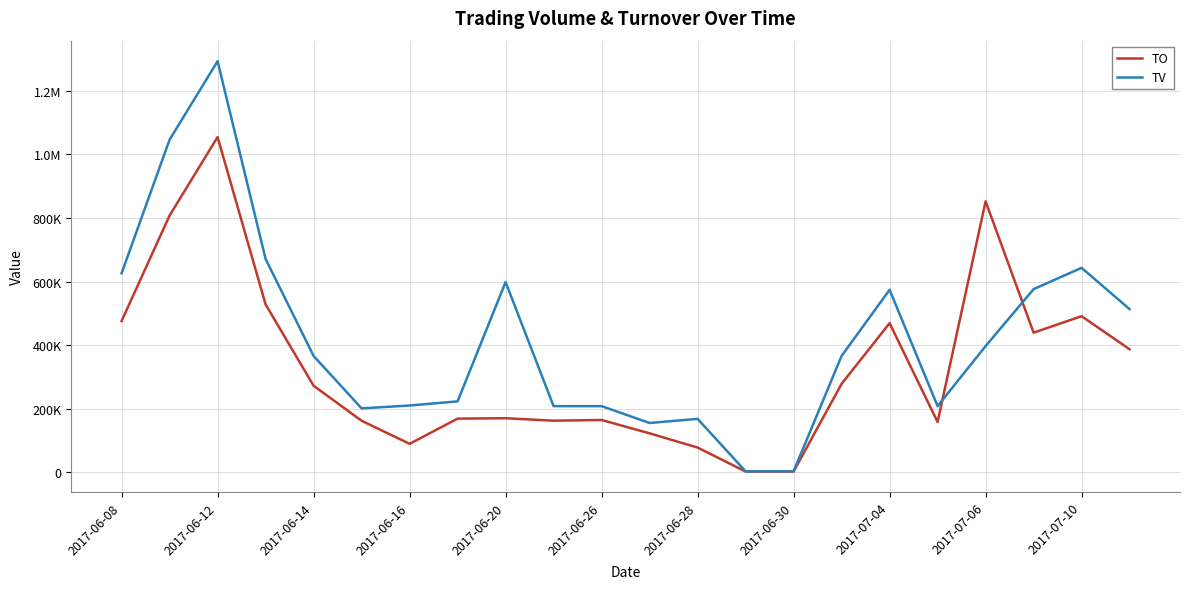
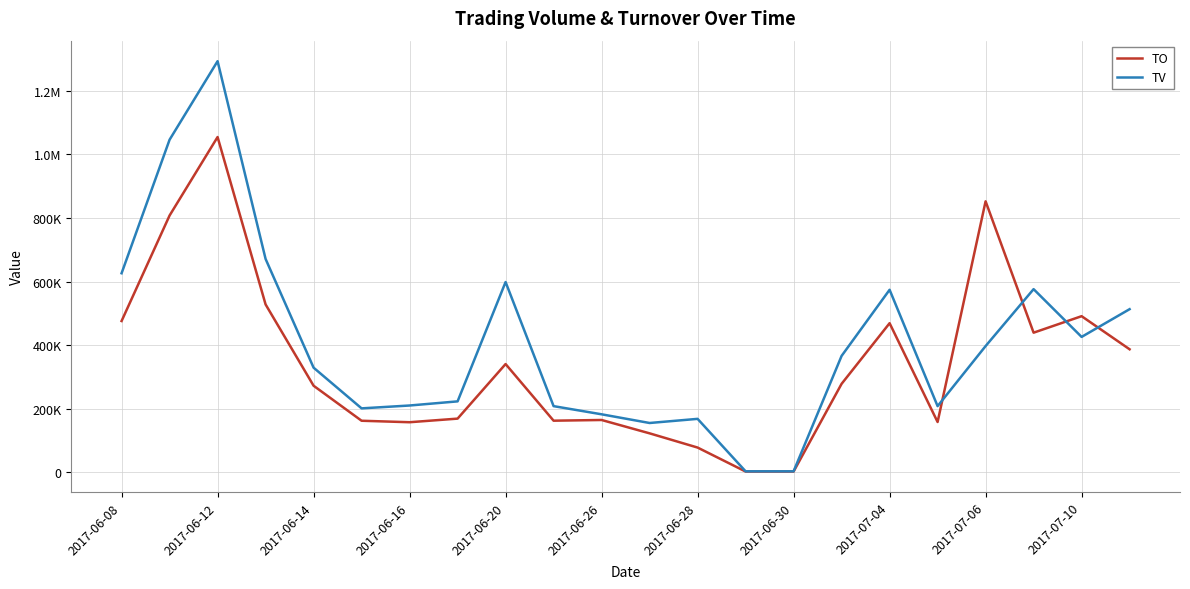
  {
    "TO": {
      "2017-06-08": 480000,
      "2017-06-12": 1050000,
      "2017-06-14": 270000,
-     "2017-06-16": 90000,
-     "2017-06-20": 170000,
+     "2017-06-16": 160000,
+     "2017-06-20": 340000,
      "2017-06-26": 160000,
      "2017-06-28": 80000,
      "2017-07-04": 470000,
      "2017-07-06": 850000,
      "2017-07-10": 490000
    },
    "TV": {
      "2017-06-08": 630000,
      "2017-06-12": 1290000,
-     "2017-06-14": 370000,
+     "2017-06-14": 330000,
      "2017-06-16": 210000,
      "2017-06-20": 600000,
-     "2017-06-26": 210000,
+     "2017-06-26": 180000,
      "2017-06-28": 170000,
      "2017-07-04": 570000,
      "2017-07-06": 400000,
-     "2017-07-10": 640000
+     "2017-07-10": 430000
    }
  }
